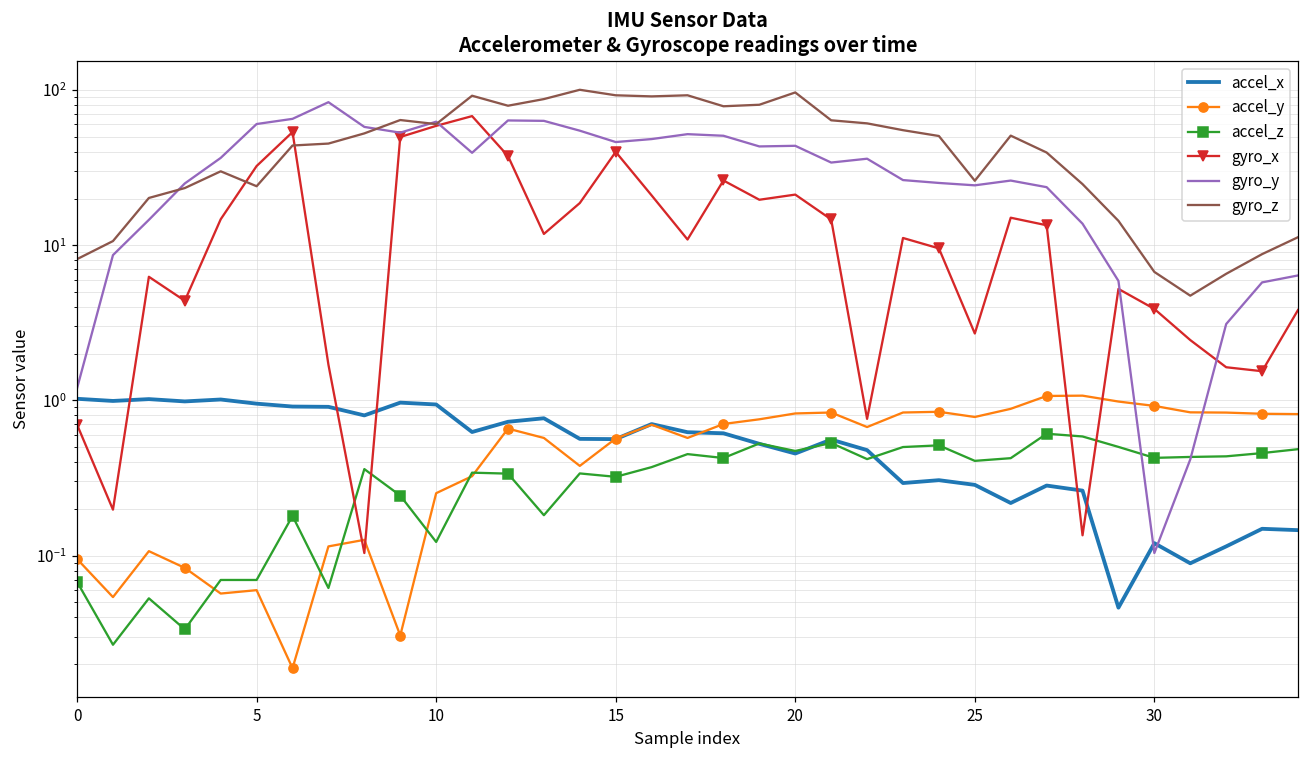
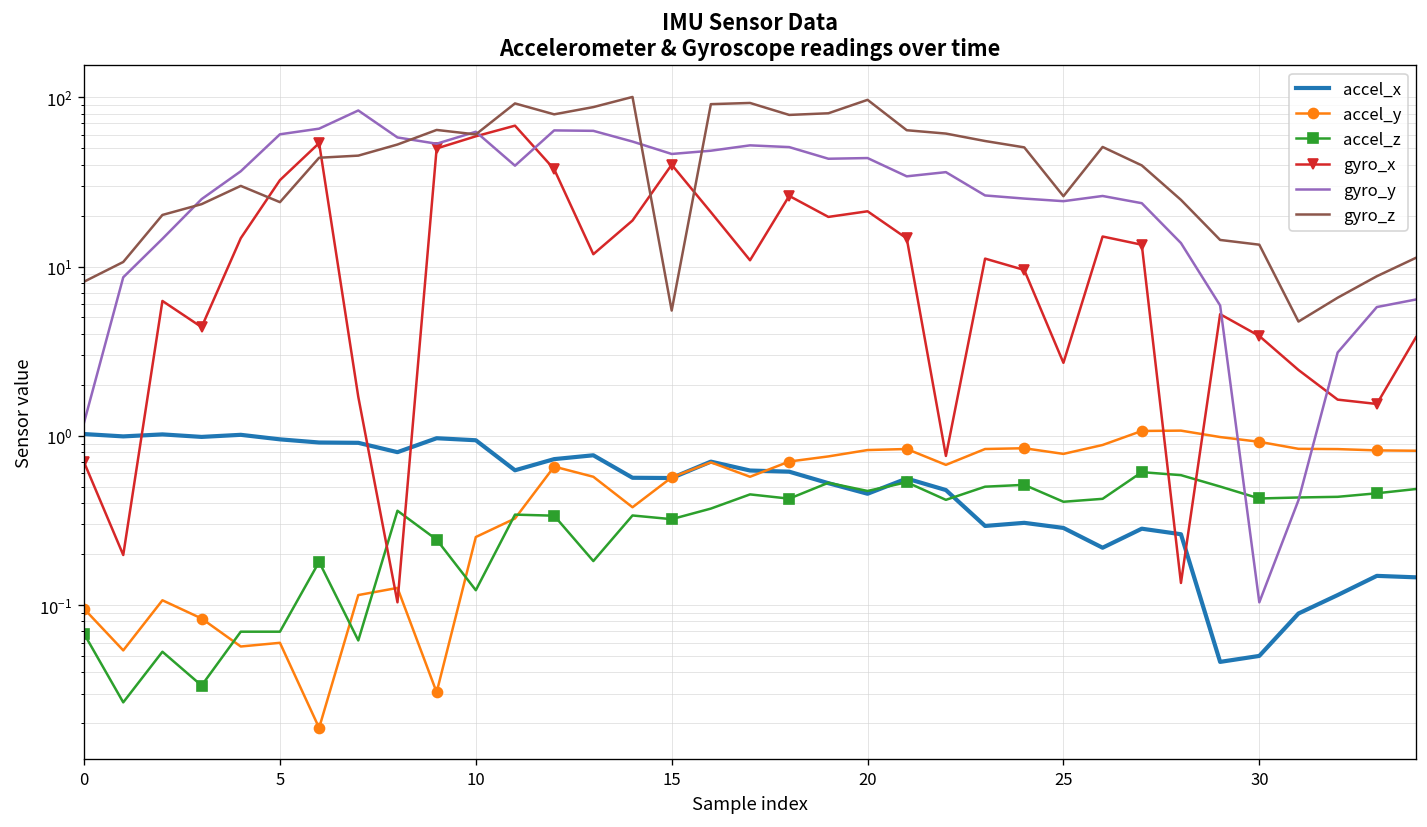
  {
    "accel_x": {
      "0": 1.0,
      "5": 1.0,
      "10": 0.9,
      "25": 0.29,
-     "30": 0.12
+     "30": 0.050
    },
    "accel_y": {
      "0": 0.09,
      "5": 0.060,
      "10": 0.25,
      "20": 0.8,
      "25": 0.8,
      "30": 0.9
    },
    "accel_z": {
      "0": 0.07,
      "5": 0.07,
      "10": 0.12,
      "15": 0.32,
      "25": 0.41,
      "30": 0.43
    },
    "gyro_x": {
      "0": 0.7,
      "5": 32,
      "15": 40,
      "20": 21,
      "25": 2.7,
      "30": 3.9
    },
    "gyro_y": {
      "0": 1.2,
      "5": 60,
      "15": 46,
      "20": 44,
      "25": 24,
      "30": 0.10
    },
    "gyro_z": {
      "0": 8,
      "5": 24,
-     "15": 90,
+     "15": 5.5,
      "20": 100,
      "25": 26,
-     "30": 7
+     "30": 13
    }
  }
